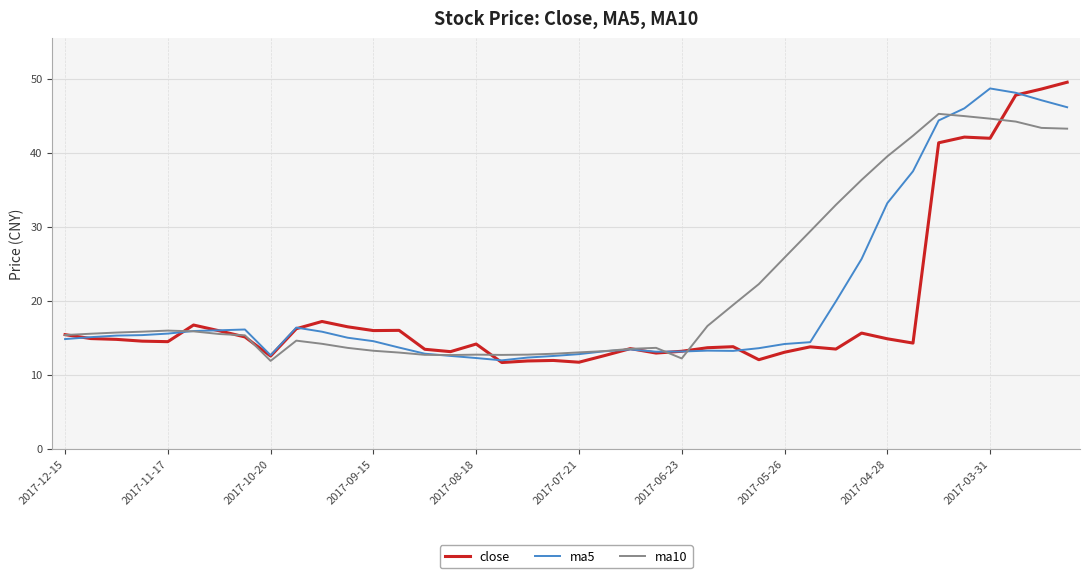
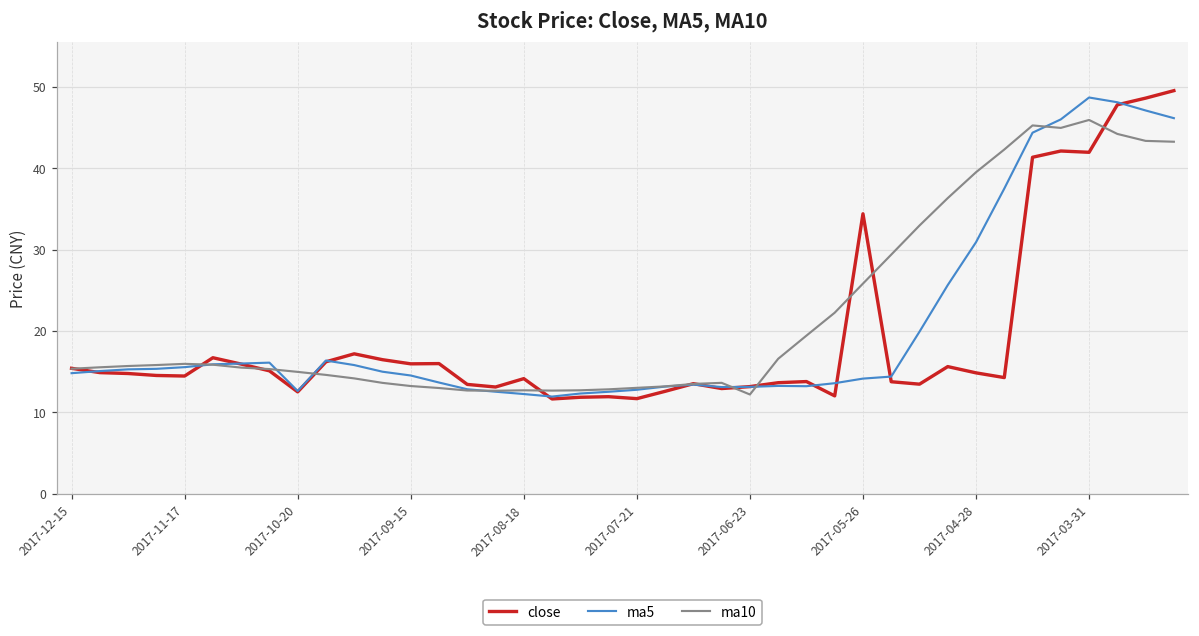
  {
    "close": {
      "2017-11-17": 14,
      "2017-09-15": 16,
      "2017-08-18": 14,
      "2017-07-21": 12,
-     "2017-05-26": 13,
+     "2017-05-26": 34,
      "2017-04-28": 15,
      "2017-03-31": 42
    },
    "ma5": {
      "2017-12-15": 15,
      "2017-11-17": 16,
      "2017-09-15": 15,
      "2017-08-18": 12,
      "2017-05-26": 14,
-     "2017-04-28": 33,
+     "2017-04-28": 31,
      "2017-03-31": 49
    },
    "ma10": {
      "2017-11-17": 16,
-     "2017-10-20": 12,
+     "2017-10-20": 15,
      "2017-09-15": 13,
      "2017-08-18": 13,
      "2017-06-23": 12,
      "2017-05-26": 26,
      "2017-04-28": 40,
-     "2017-03-31": 45
+     "2017-03-31": 46
    }
  }
